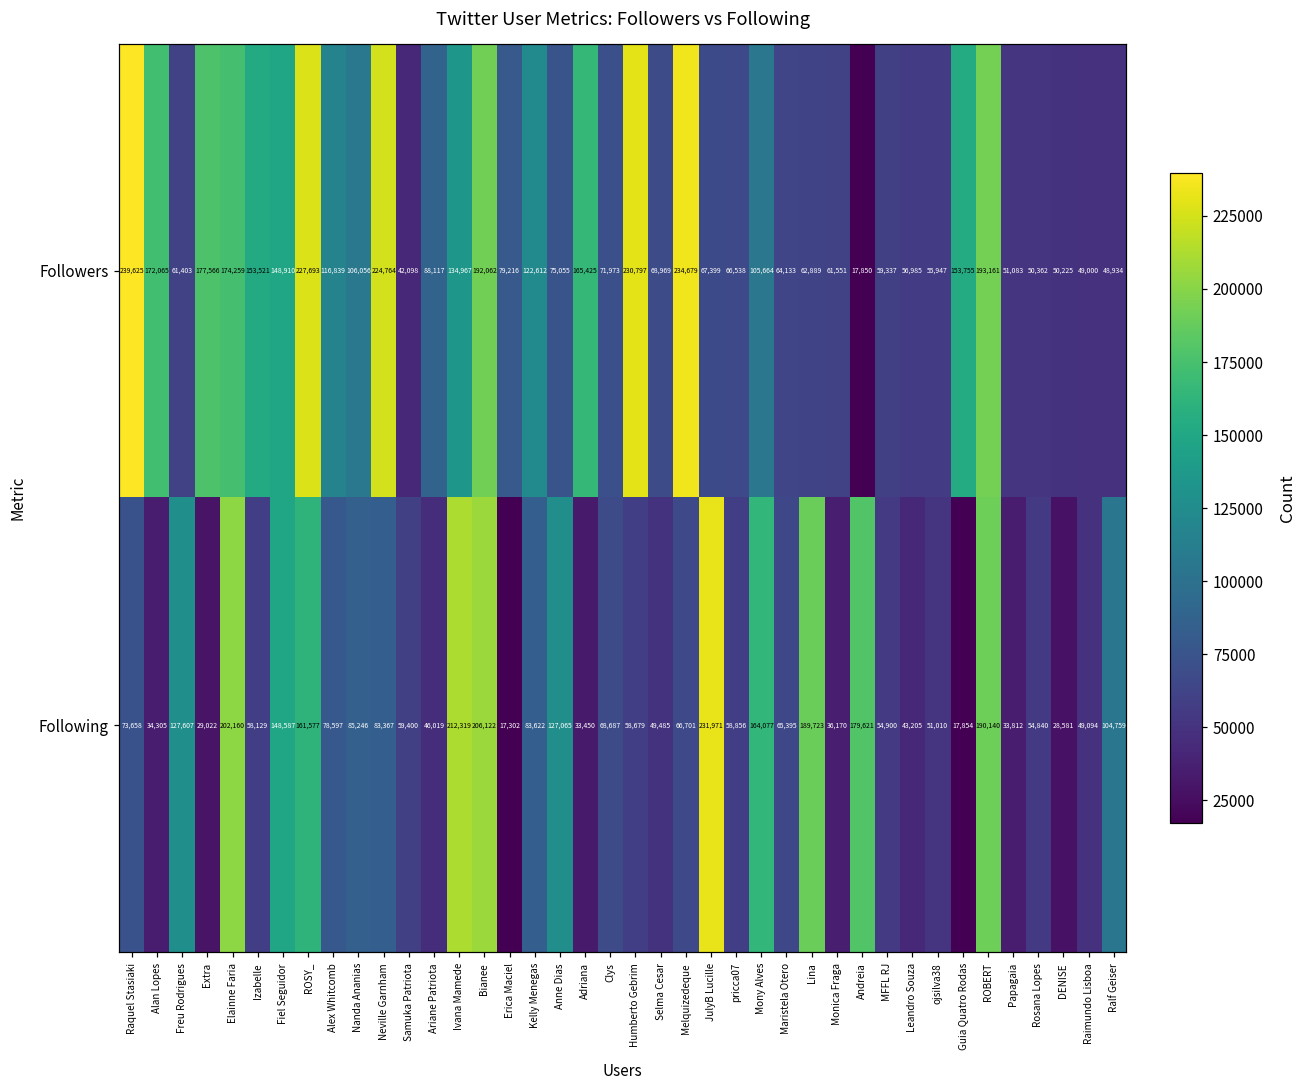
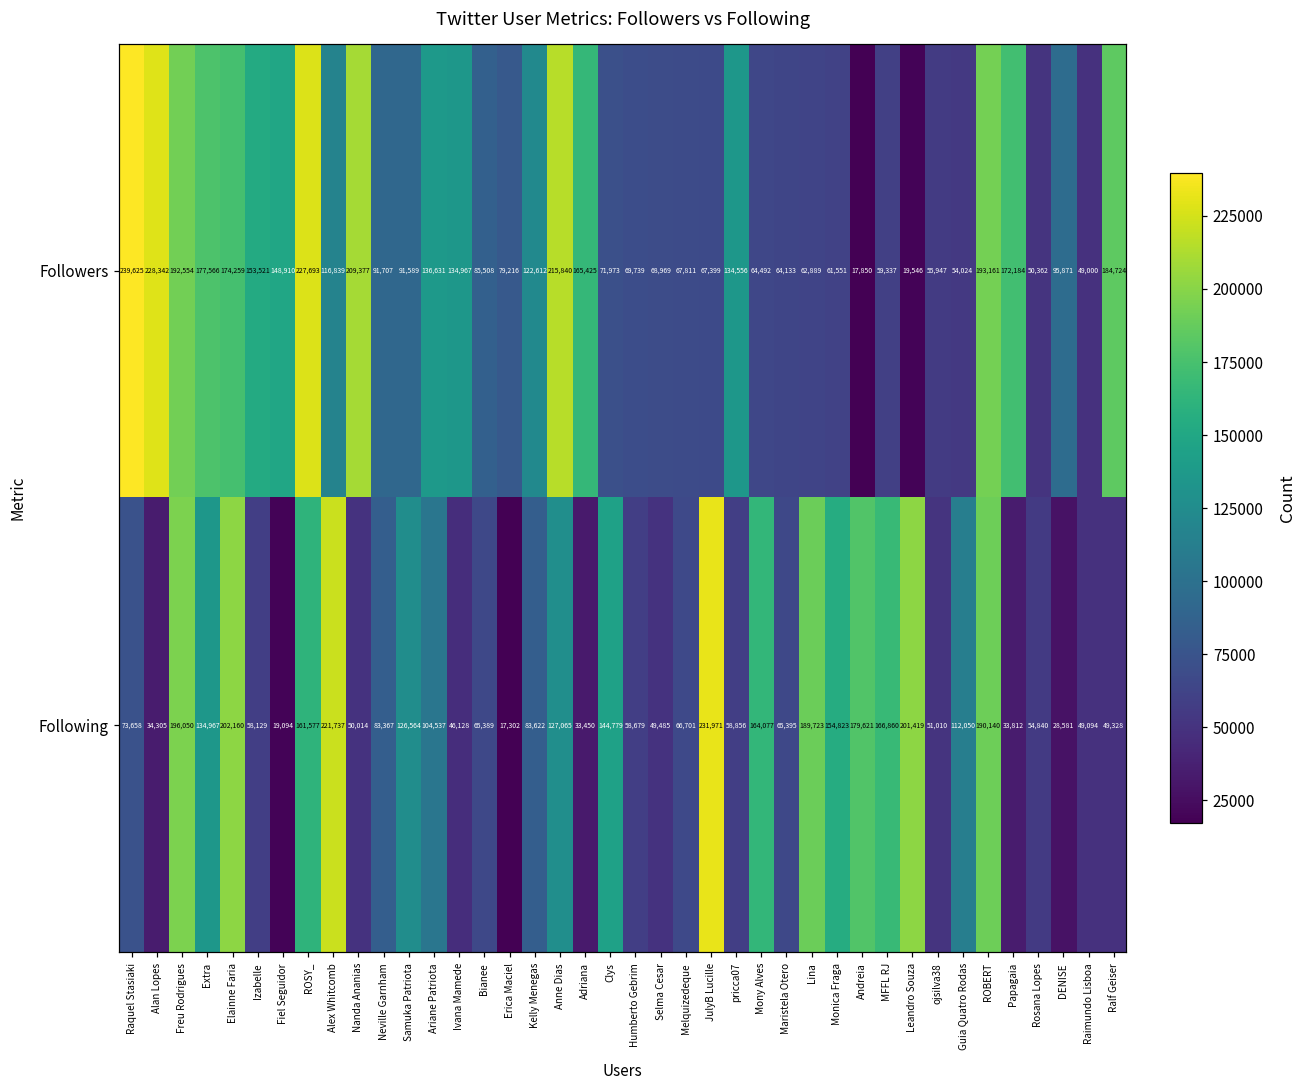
  {
    "Followers": {
      "Raquel Stasiaki": "239,625",
-     "Alan Lopes": "172,065",
-     "Freu Rodrigues": "61,403",
+     "Alan Lopes": "228,342",
+     "Freu Rodrigues": "192,554",
      "Extra": "177,566",
      "Elainne Faria": "174,259",
      "Izabelle": "153,521",
      "Fiel Seguidor": "148,910",
      "ROSY_": "227,693",
      "Alex Whitcomb": "116,839",
-     "Nanda Ananias": "106,056",
-     "Neville Garnham": "224,764",
-     "Samuka Patriota": "42,098",
-     "Ariane Patriota": "88,117",
+     "Nanda Ananias": "209,377",
+     "Neville Garnham": "91,707",
+     "Samuka Patriota": "91,589",
+     "Ariane Patriota": "136,631",
      "Ivana Mamede": "134,967",
-     "Bianee": "192,062",
+     "Bianee": "85,508",
      "Erica Maciel": "79,216",
      "Kelly Menegas": "122,612",
-     "Anne Dias": "75,055",
+     "Anne Dias": "215,840",
      "Adriana": "165,425",
      "Clys": "71,973",
-     "Humberto Gebrim": "230,797",
+     "Humberto Gebrim": "69,739",
      "Selma Cesar": "68,969",
-     "Melquizedeque": "234,679",
+     "Melquizedeque": "67,811",
      "JulyB Lucille": "67,399",
-     "pricca07": "66,538",
-     "Mony Alves": "105,664",
+     "pricca07": "134,556",
+     "Mony Alves": "64,492",
      "Maristela Otero": "64,133",
      "Lina": "62,889",
      "Monica Fraga": "61,551",
      "Andreia": "17,850",
      "MFFL RJ": "59,337",
-     "Leandro Souza": "56,985",
+     "Leandro Souza": "19,546",
      "ojsilva38": "55,947",
-     "Guia Quatro Rodas": "153,755",
+     "Guia Quatro Rodas": "54,024",
      "ROBERT": "193,161",
-     "Papagaia": "51,083",
+     "Papagaia": "172,184",
      "Rosana Lopes": "50,362",
-     "DENISE": "50,225",
+     "DENISE": "95,871",
      "Raimundo Lisboa": "49,000",
-     "Ralf Geiser": "48,934"
+     "Ralf Geiser": "184,724"
    },
    "Following": {
      "Raquel Stasiaki": "73,658",
      "Alan Lopes": "34,305",
-     "Freu Rodrigues": "127,607",
-     "Extra": "29,022",
+     "Freu Rodrigues": "196,050",
+     "Extra": "134,967",
      "Elainne Faria": "202,160",
      "Izabelle": "58,129",
-     "Fiel Seguidor": "148,587",
+     "Fiel Seguidor": "19,094",
      "ROSY_": "161,577",
-     "Alex Whitcomb": "78,597",
-     "Nanda Ananias": "85,246",
+     "Alex Whitcomb": "221,737",
+     "Nanda Ananias": "50,014",
      "Neville Garnham": "83,367",
-     "Samuka Patriota": "59,400",
-     "Ariane Patriota": "46,019",
-     "Ivana Mamede": "212,319",
-     "Bianee": "206,122",
+     "Samuka Patriota": "126,564",
+     "Ariane Patriota": "104,537",
+     "Ivana Mamede": "46,128",
+     "Bianee": "65,389",
      "Erica Maciel": "17,302",
      "Kelly Menegas": "83,622",
      "Anne Dias": "127,065",
      "Adriana": "33,450",
-     "Clys": "68,687",
+     "Clys": "144,779",
      "Humberto Gebrim": "58,679",
      "Selma Cesar": "49,485",
      "Melquizedeque": "66,701",
      "JulyB Lucille": "231,971",
      "pricca07": "58,856",
      "Mony Alves": "164,077",
      "Maristela Otero": "65,395",
      "Lina": "189,723",
-     "Monica Fraga": "36,170",
+     "Monica Fraga": "154,823",
      "Andreia": "179,621",
-     "MFFL RJ": "54,900",
-     "Leandro Souza": "43,205",
+     "MFFL RJ": "166,860",
+     "Leandro Souza": "201,419",
      "ojsilva38": "51,010",
-     "Guia Quatro Rodas": "17,854",
+     "Guia Quatro Rodas": "112,050",
      "ROBERT": "190,140",
      "Papagaia": "33,812",
      "Rosana Lopes": "54,840",
      "DENISE": "28,581",
      "Raimundo Lisboa": "49,094",
-     "Ralf Geiser": "104,759"
+     "Ralf Geiser": "49,328"
    }
  }
